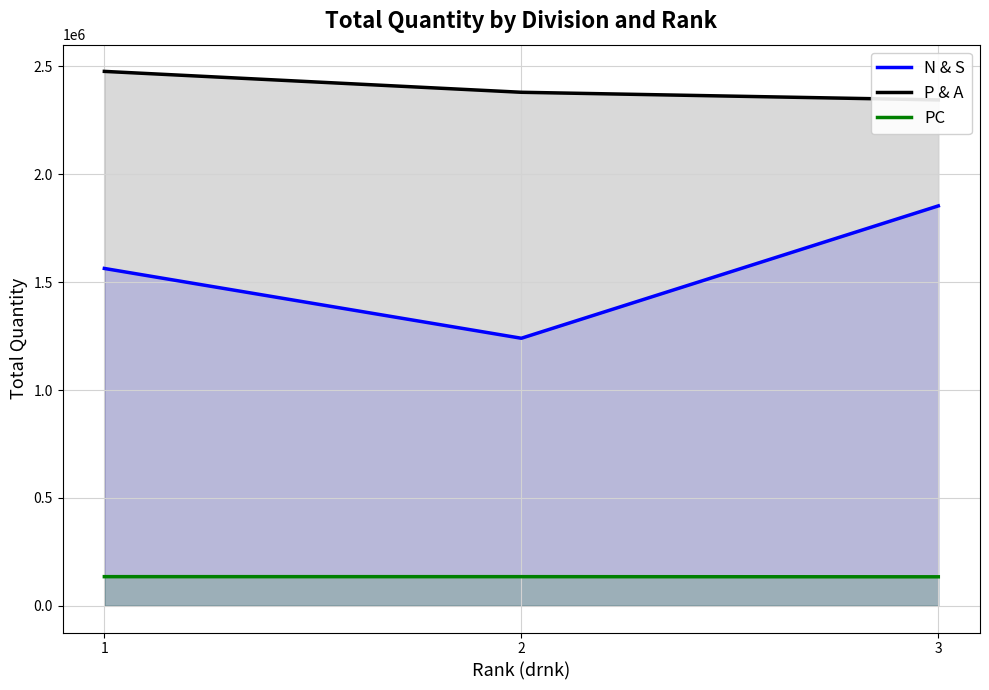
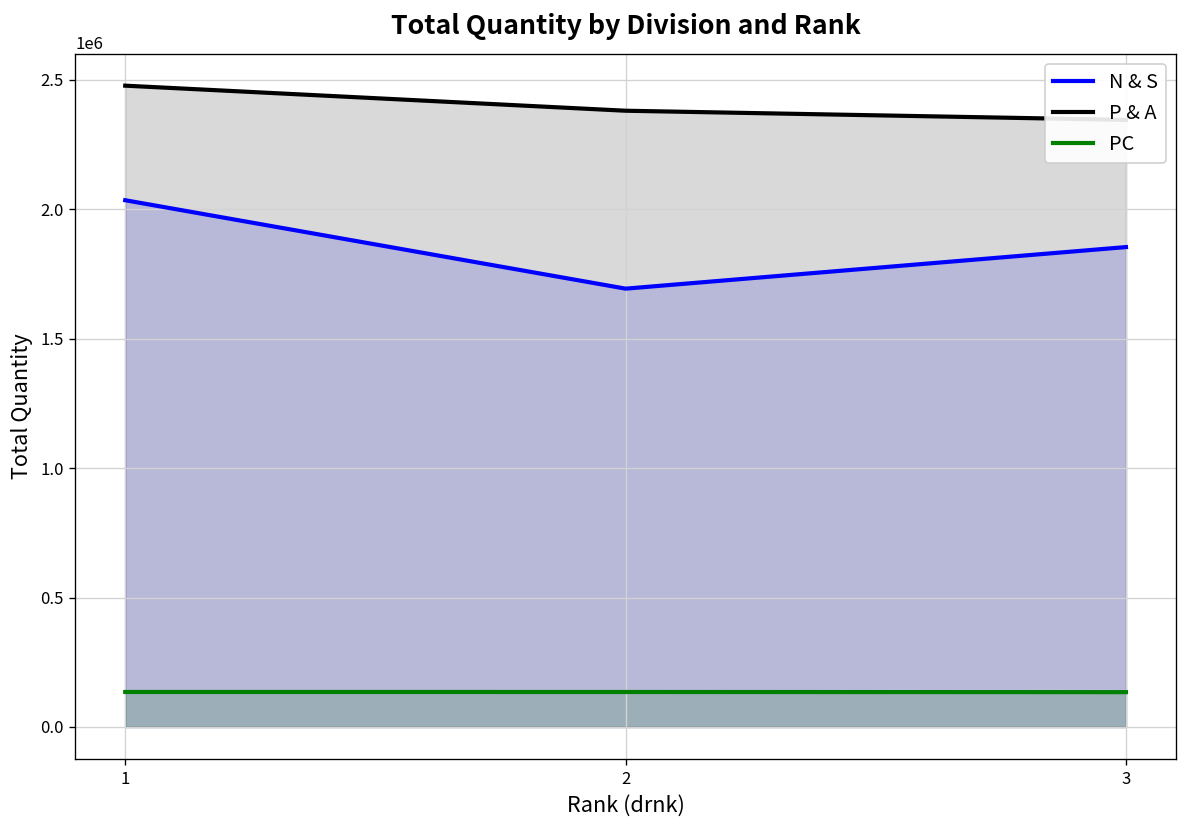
  {
    "N & S": {
-     "1": 1560000,
-     "2": 1240000,
+     "1": 2030000,
+     "2": 1690000,
      "3": 1850000
    },
    "P & A": {
      "1": 2480000,
      "2": 2380000
    },
    "PC": {
      "1": 140000,
      "2": 140000,
      "3": 130000
    }
  }
